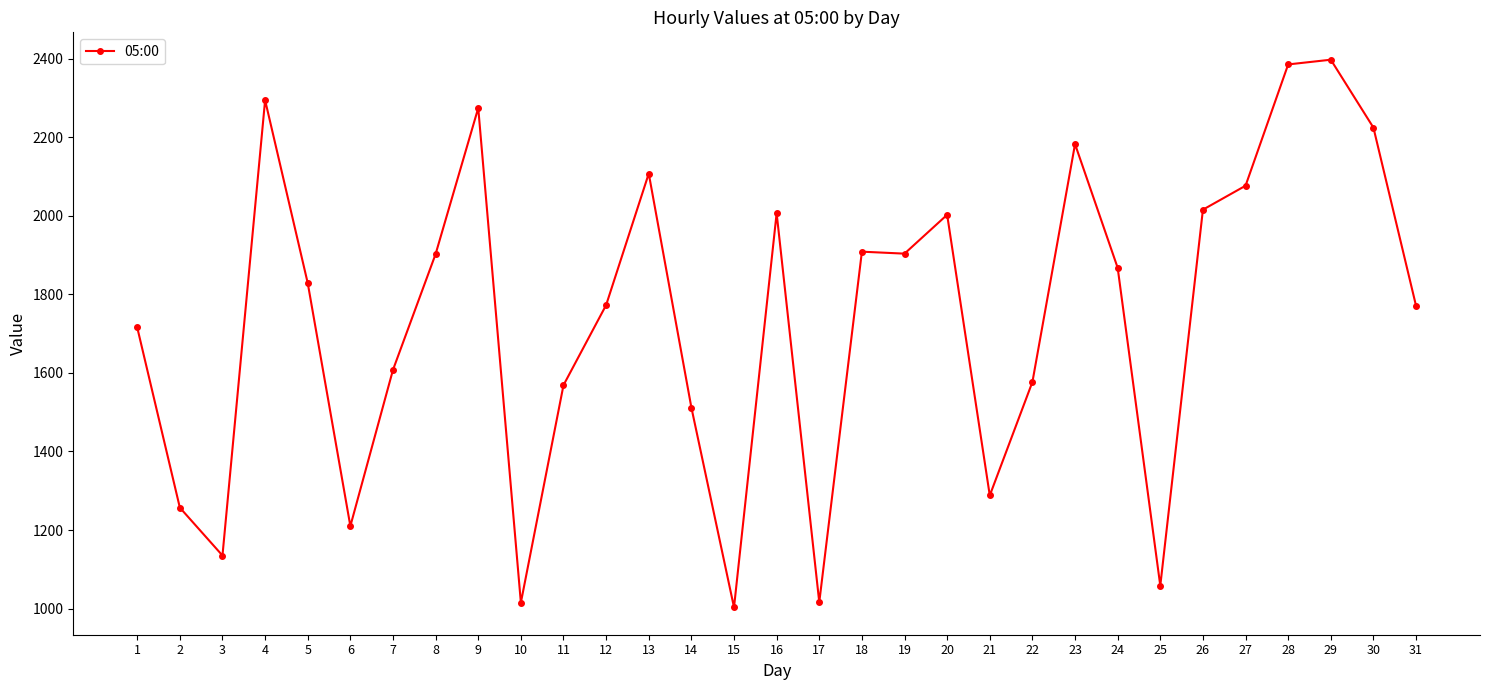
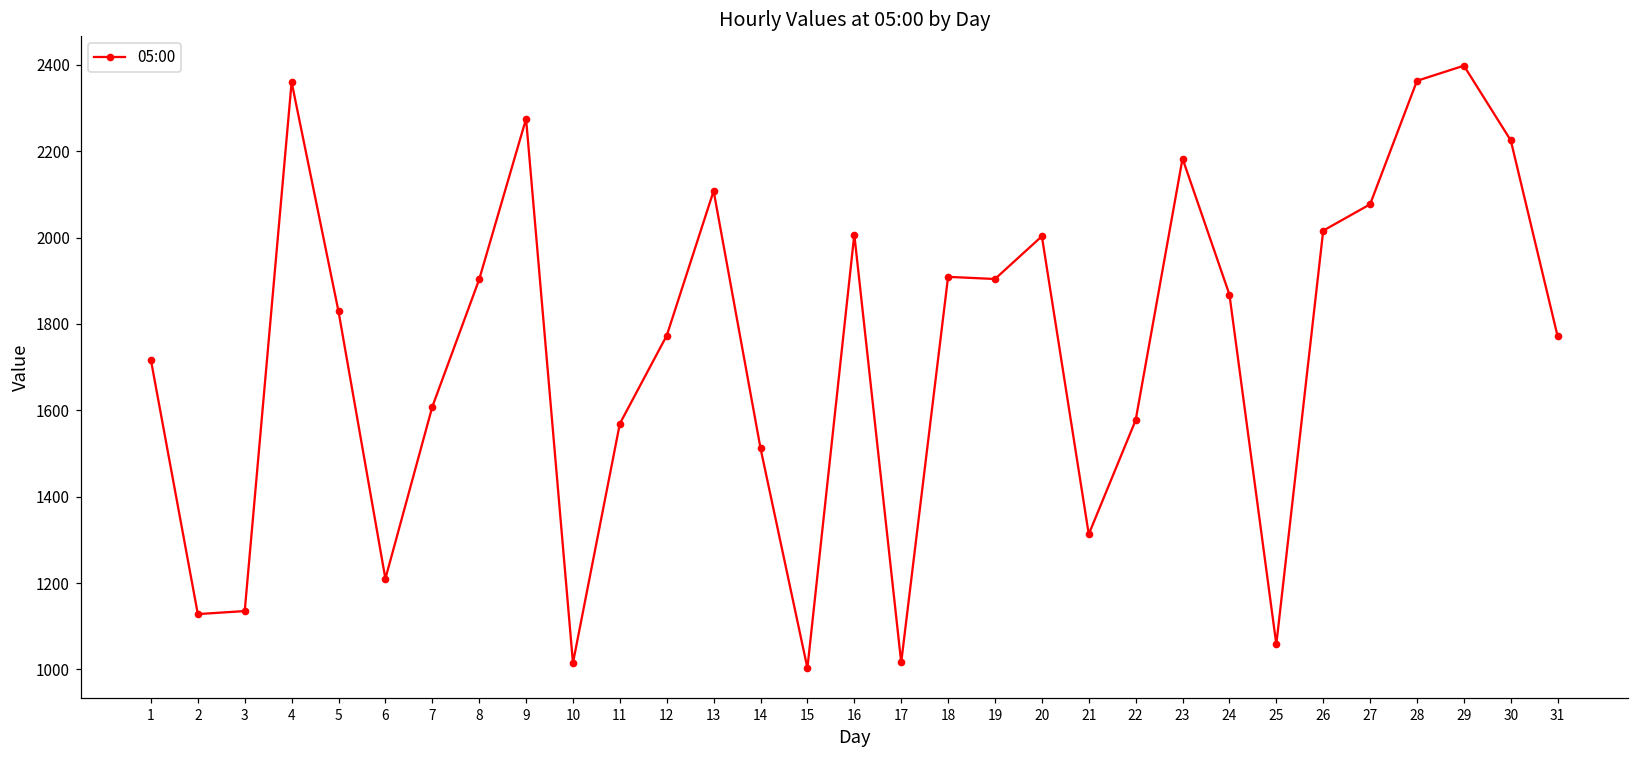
  {
    "1": 1720,
-   "2": 1260,
+   "2": 1130,
    "3": 1140,
-   "4": 2300,
+   "4": 2360,
    "5": 1830,
    "6": 1210,
    "7": 1610,
    "8": 1900,
    "9": 2280,
    "10": 1020,
    "11": 1570,
    "12": 1770,
    "13": 2110,
    "14": 1510,
    "15": 1000,
    "16": 2010,
    "17": 1020,
    "18": 1910,
    "19": 1900,
    "20": 2000,
-   "21": 1290,
+   "21": 1310,
    "22": 1580,
    "23": 2180,
    "24": 1870,
    "25": 1060,
    "26": 2020,
    "27": 2080,
-   "28": 2390,
+   "28": 2360,
    "29": 2400,
    "30": 2230,
    "31": 1770
  }
